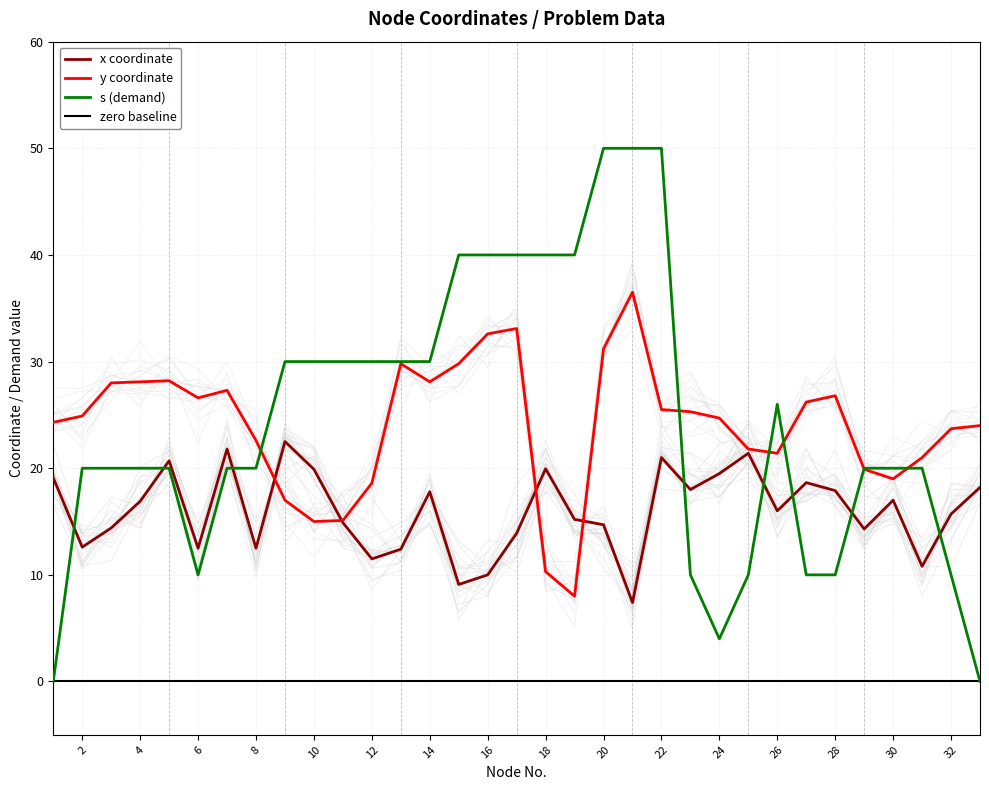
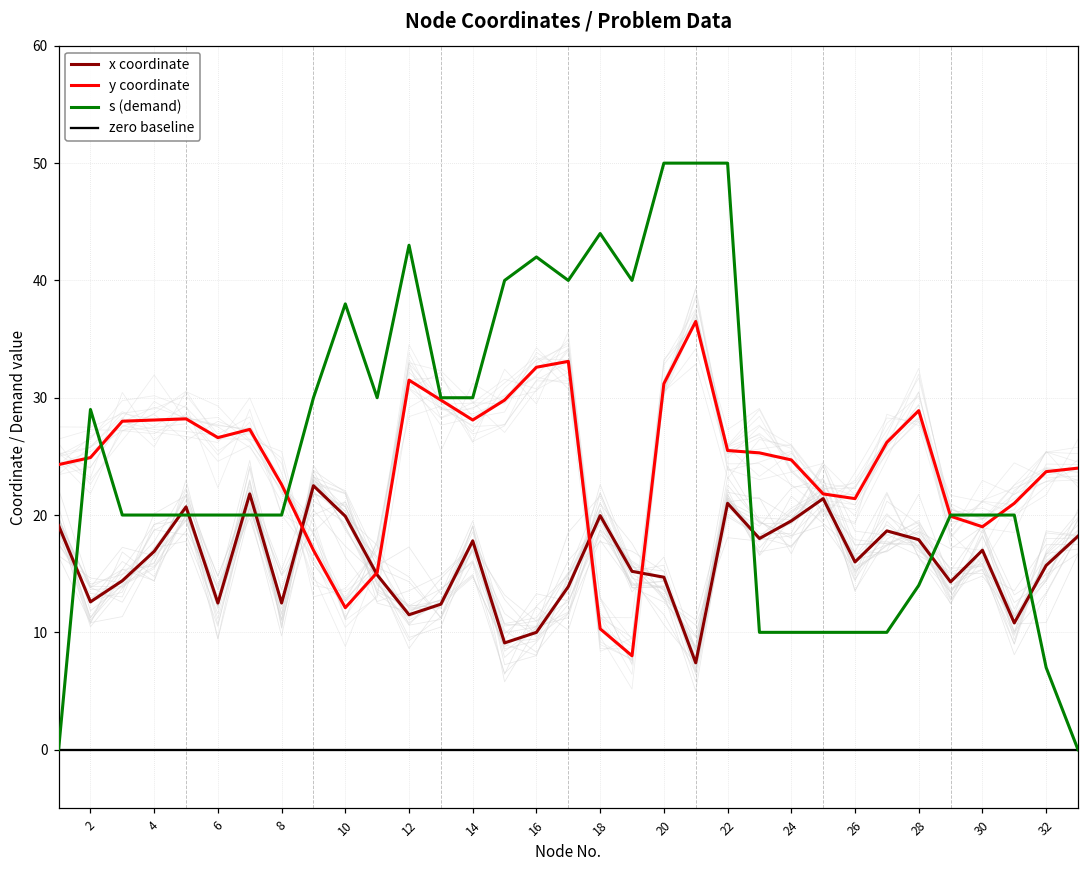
  {
    "x coordinate": {
      "4": 16.9,
      "16": 10.0,
      "20": 14.7,
      "32": 15.7
    },
    "y coordinate": {
-     "10": 15.0,
-     "12": 18.6,
-     "28": 26.8
+     "10": 12.1,
+     "12": 31.5,
+     "28": 28.9
    },
    "s (demand)": {
-     "2": 20,
-     "6": 10,
-     "10": 30,
-     "12": 30,
+     "2": 29,
+     "6": 20,
+     "10": 38,
+     "12": 43,
      "14": 30,
-     "16": 40,
-     "18": 40,
+     "16": 42,
+     "18": 44,
      "20": 50,
      "22": 50,
-     "24": 4,
-     "26": 26,
-     "28": 10,
+     "24": 10,
+     "26": 10,
+     "28": 14,
      "30": 20,
-     "32": 10
+     "32": 7
    }
  }
